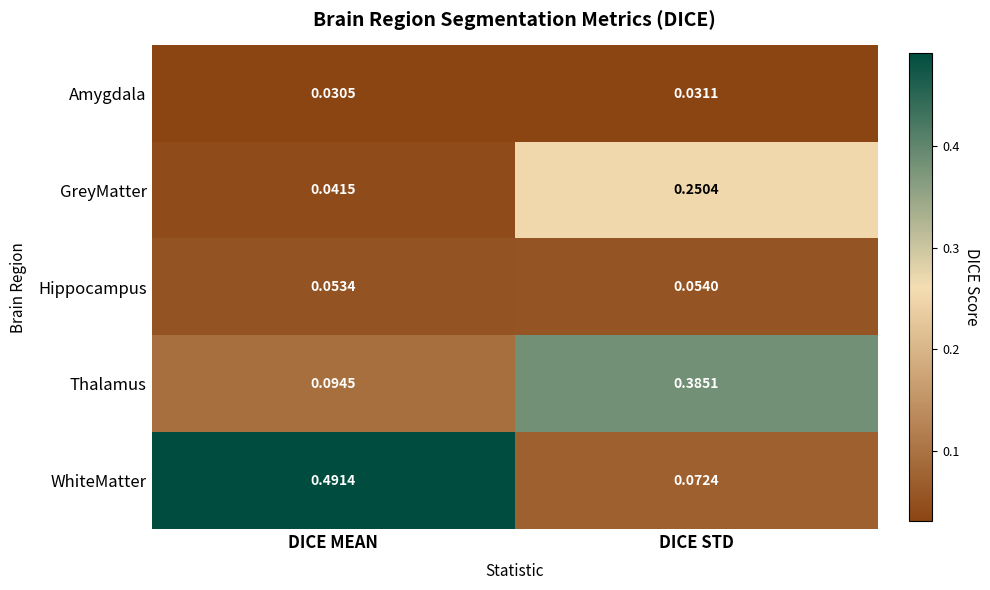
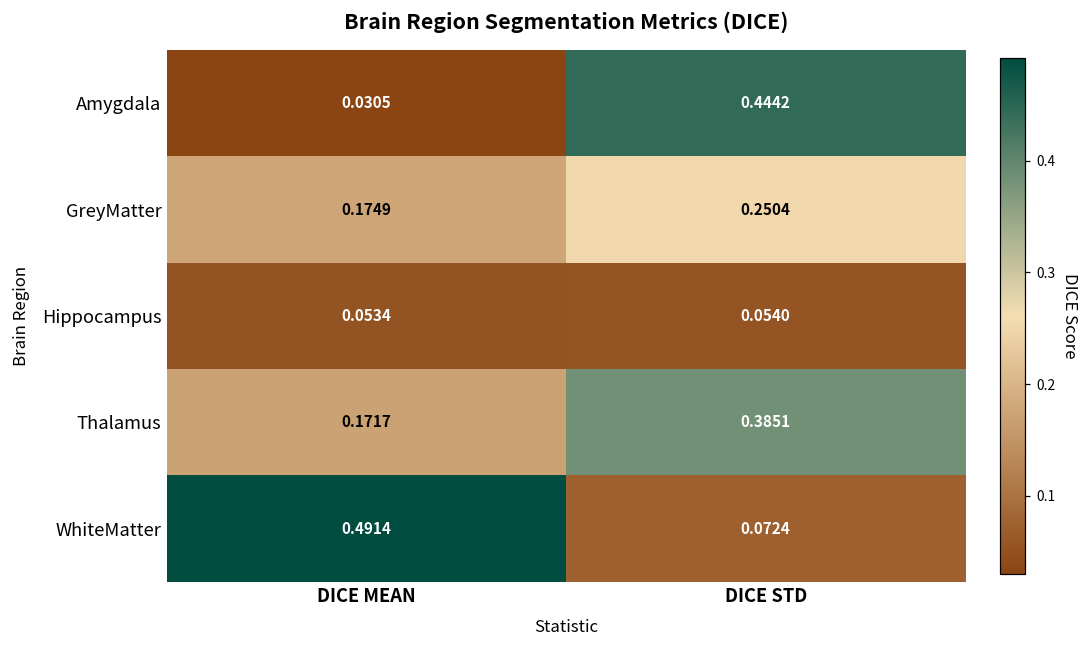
  {
    "Amygdala": {
      "DICE MEAN": 0.0305,
-     "DICE STD": 0.0311
+     "DICE STD": 0.4442
    },
    "GreyMatter": {
-     "DICE MEAN": 0.0415,
+     "DICE MEAN": 0.1749,
      "DICE STD": 0.2504
    },
    "Hippocampus": {
      "DICE MEAN": 0.0534,
      "DICE STD": 0.0540
    },
    "Thalamus": {
-     "DICE MEAN": 0.0945,
+     "DICE MEAN": 0.1717,
      "DICE STD": 0.3851
    },
    "WhiteMatter": {
      "DICE MEAN": 0.4914,
      "DICE STD": 0.0724
    }
  }
